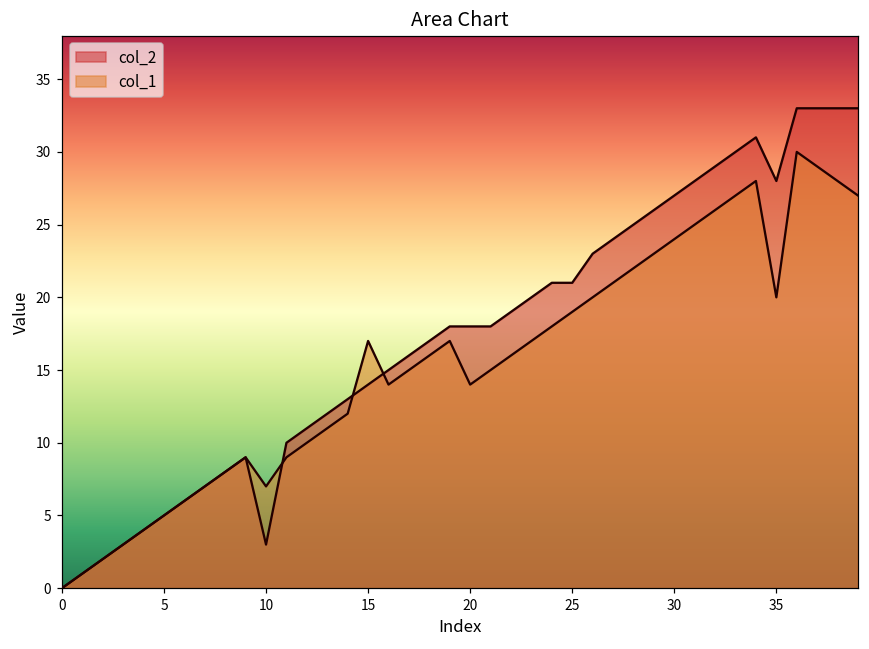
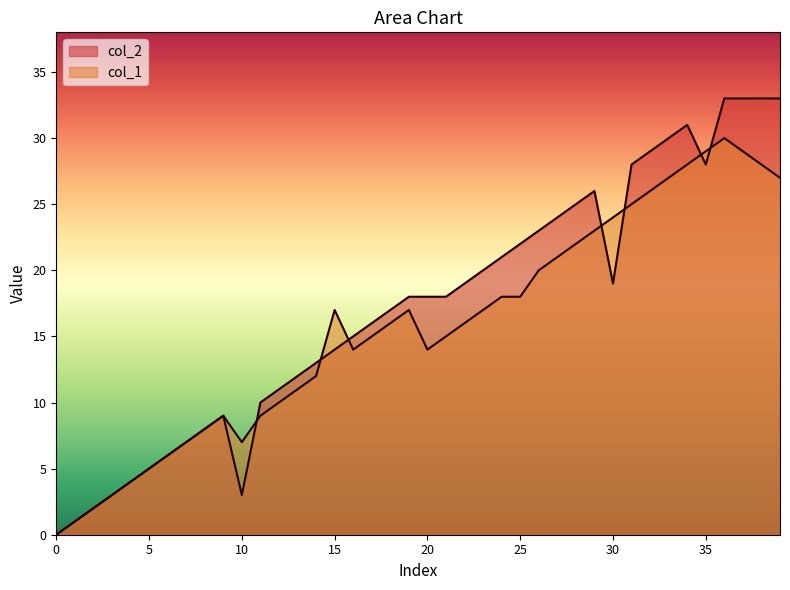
  {
    "col_2": {
      "10": 3,
      "15": 14,
      "20": 18,
-     "25": 21,
-     "30": 27,
+     "25": 22,
+     "30": 19,
      "35": 28
    },
    "col_1": {
      "10": 7,
      "15": 17,
      "20": 14,
-     "25": 19,
+     "25": 18,
      "30": 24,
-     "35": 20
+     "35": 29
    }
  }
